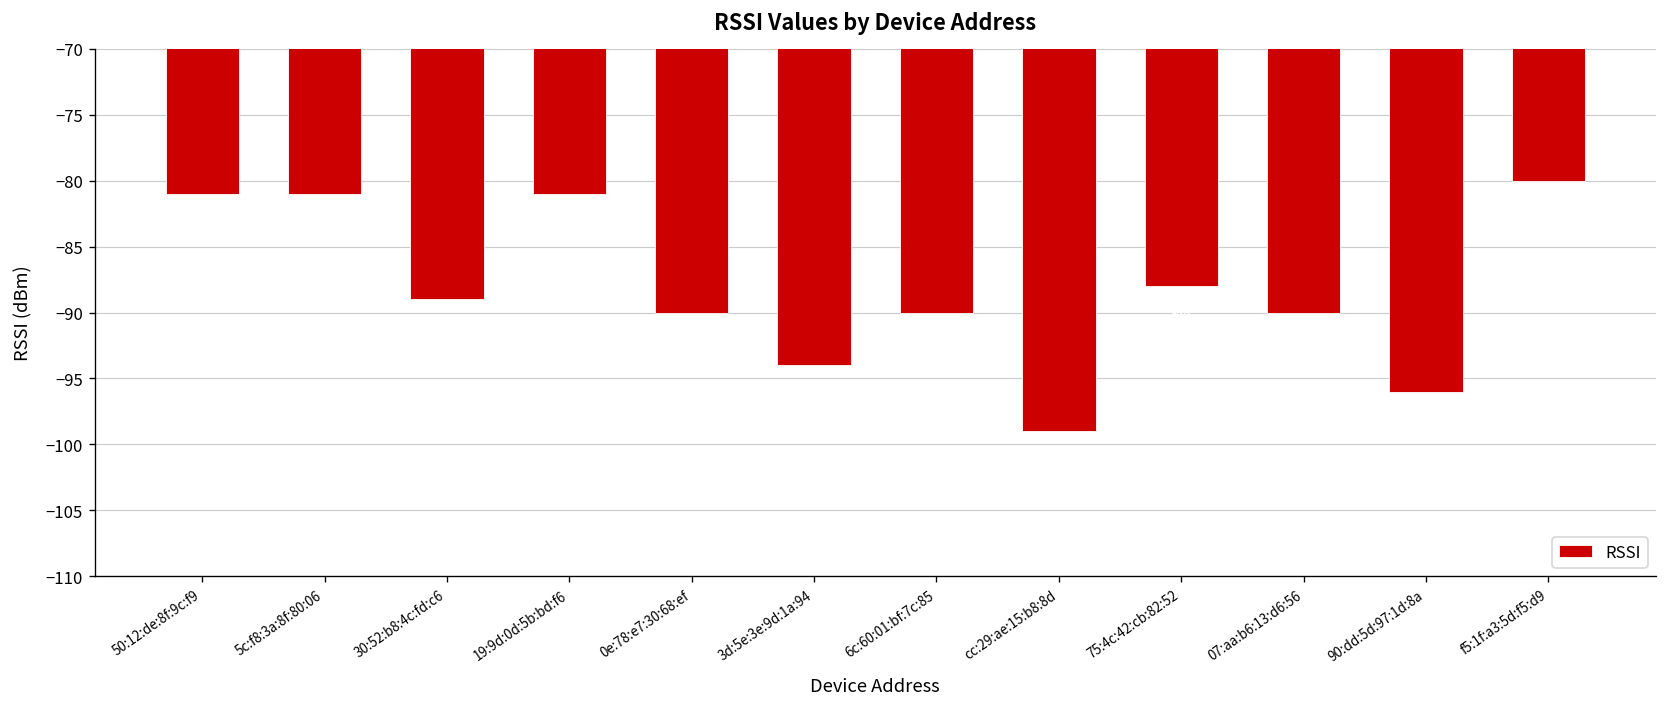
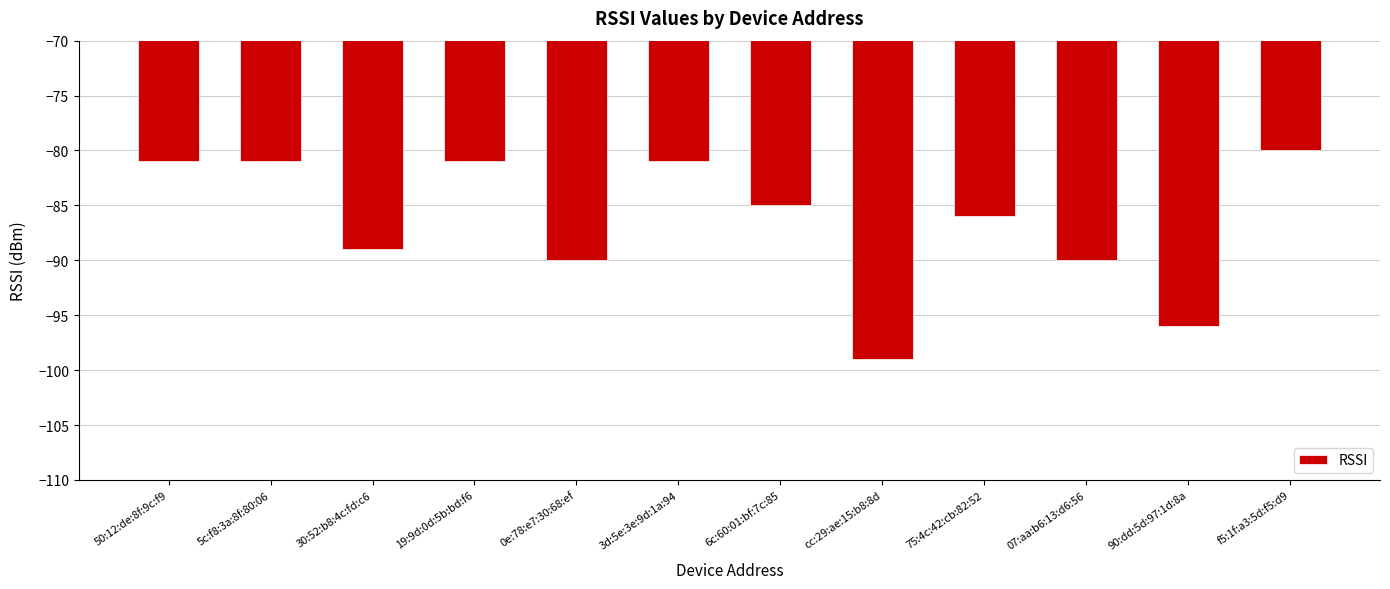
  {
    "50:12:de:8f:9c:f9": -81,
    "5c:f8:3a:8f:80:06": -81,
    "30:52:b8:4c:fd:c6": -89,
    "19:9d:0d:5b:bd:f6": -81,
    "0e:78:e7:30:68:ef": -90,
-   "3d:5e:3e:9d:1a:94": -94,
-   "6c:60:01:bf:7c:85": -90,
+   "3d:5e:3e:9d:1a:94": -81,
+   "6c:60:01:bf:7c:85": -85,
    "cc:29:ae:15:b8:8d": -99,
-   "75:4c:42:cb:82:52": -88,
+   "75:4c:42:cb:82:52": -86,
    "07:aa:b6:13:d6:56": -90,
    "90:dd:5d:97:1d:8a": -96,
    "f5:1f:a3:5d:f5:d9": -80
  }
